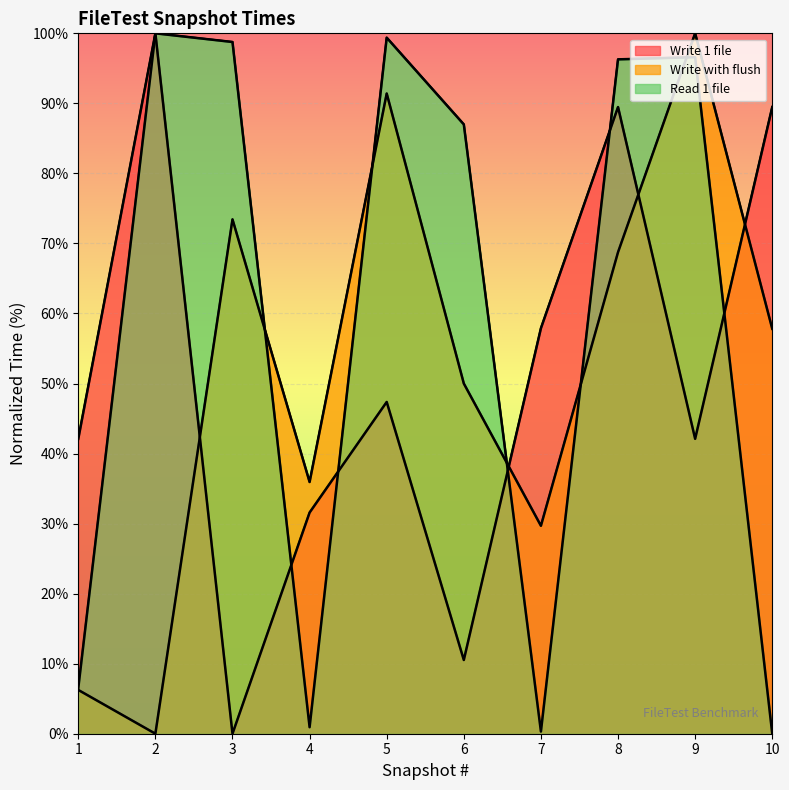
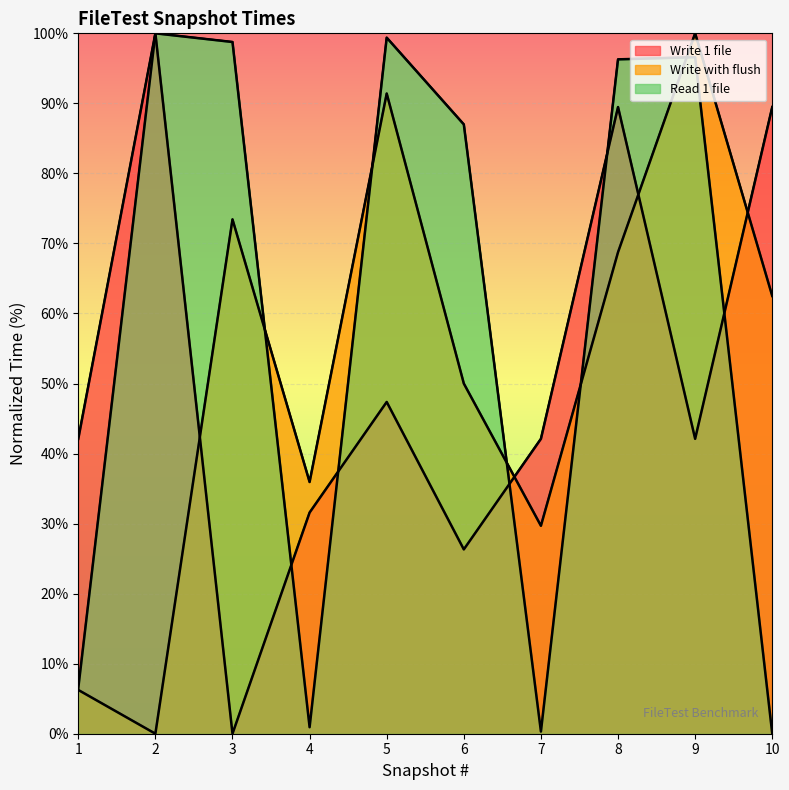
  {
    "Write 1 file": {
      "1": "42%",
      "3": "0%",
      "4": "32%",
      "5": "47%",
-     "6": "11%",
-     "7": "58%",
+     "6": "26%",
+     "7": "42%",
      "8": "89%",
      "9": "42%",
      "10": "89%"
    },
    "Write with flush": {
      "2": "0%",
      "3": "73%",
      "4": "36%",
      "5": "91%",
      "6": "50%",
      "7": "30%",
      "8": "69%",
      "9": "100%",
-     "10": "58%"
+     "10": "62%"
    },
    "Read 1 file": {
      "3": "99%",
      "4": "1%",
      "5": "99%",
      "6": "87%",
      "7": "0%",
      "8": "96%",
      "10": "0%"
    }
  }
